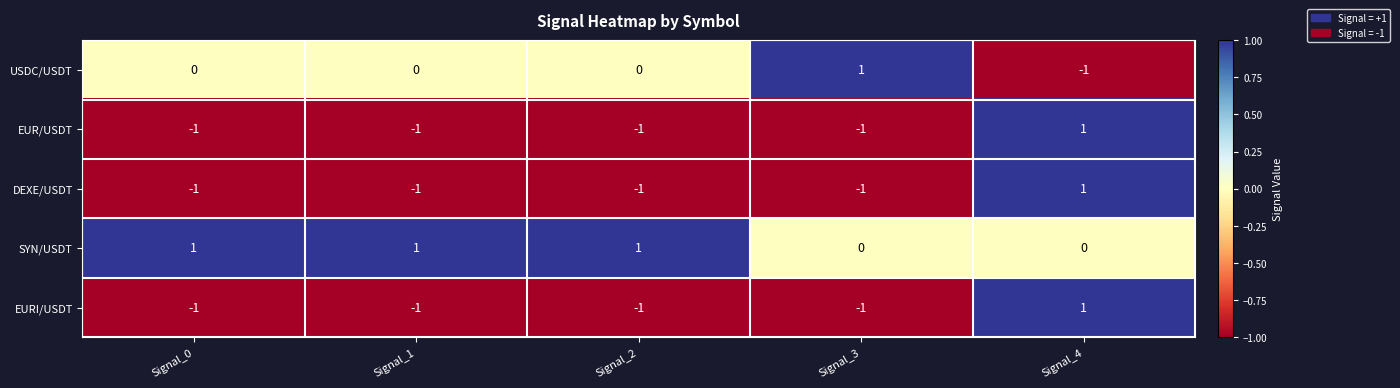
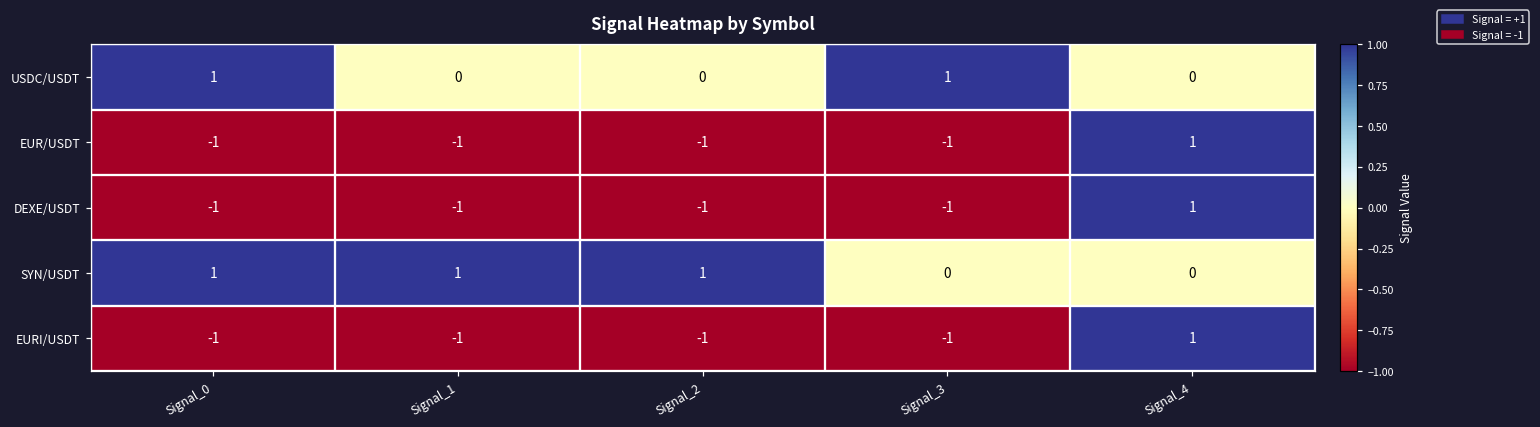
  {
    "USDC/USDT": {
-     "Signal_0": 0,
+     "Signal_0": 1,
      "Signal_1": 0,
      "Signal_2": 0,
      "Signal_3": 1,
-     "Signal_4": -1
+     "Signal_4": 0
    },
    "EUR/USDT": {
      "Signal_0": -1,
      "Signal_1": -1,
      "Signal_2": -1,
      "Signal_3": -1,
      "Signal_4": 1
    },
    "DEXE/USDT": {
      "Signal_0": -1,
      "Signal_1": -1,
      "Signal_2": -1,
      "Signal_3": -1,
      "Signal_4": 1
    },
    "SYN/USDT": {
      "Signal_0": 1,
      "Signal_1": 1,
      "Signal_2": 1,
      "Signal_3": 0,
      "Signal_4": 0
    },
    "EURI/USDT": {
      "Signal_0": -1,
      "Signal_1": -1,
      "Signal_2": -1,
      "Signal_3": -1,
      "Signal_4": 1
    }
  }
